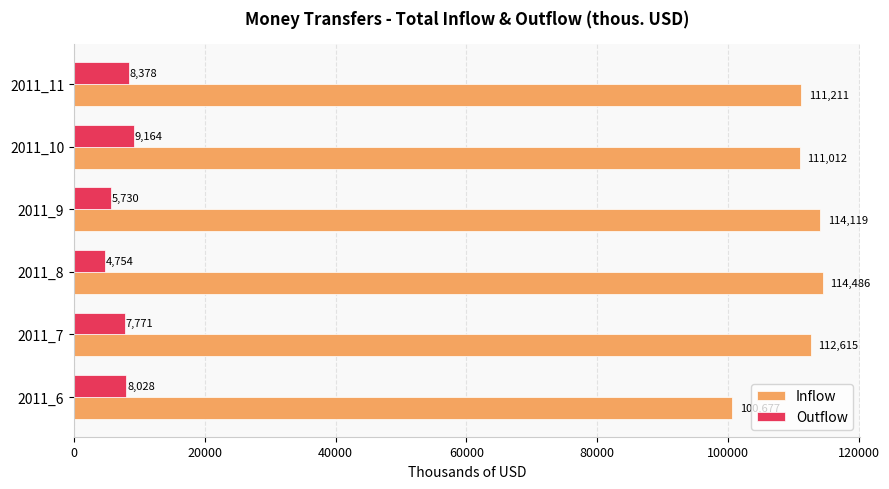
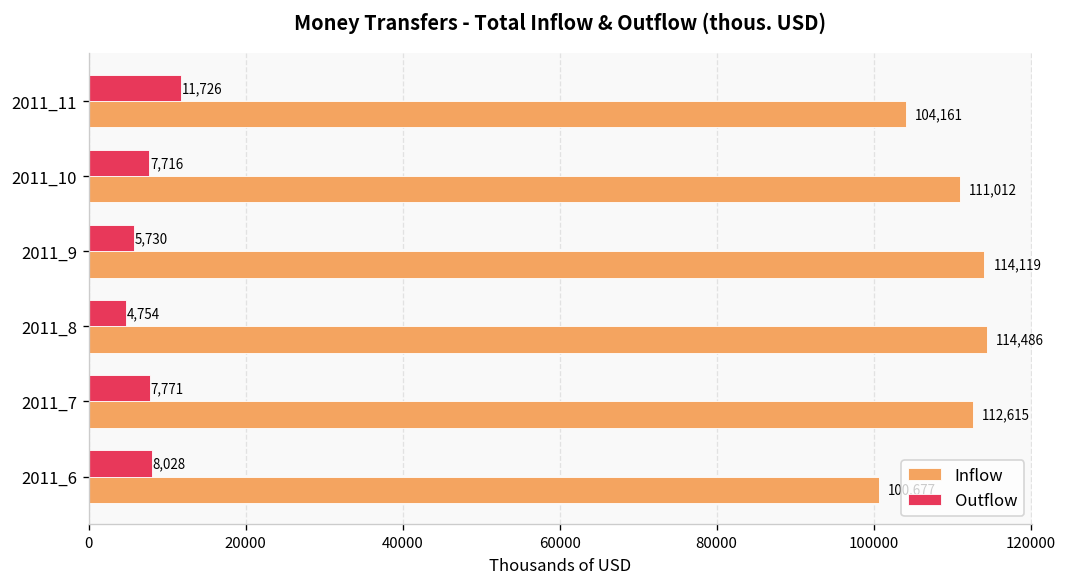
  {
    "Inflow": {
-     "2011_11": "111,211",
+     "2011_11": "104,161",
      "2011_10": "111,012",
      "2011_9": "114,119",
      "2011_8": "114,486",
      "2011_7": "112,615"
    },
    "Outflow": {
-     "2011_11": "8,378",
-     "2011_10": "9,164",
+     "2011_11": "11,726",
+     "2011_10": "7,716",
      "2011_9": "5,730",
      "2011_8": "4,754",
      "2011_7": "7,771",
      "2011_6": "8,028"
    }
  }
